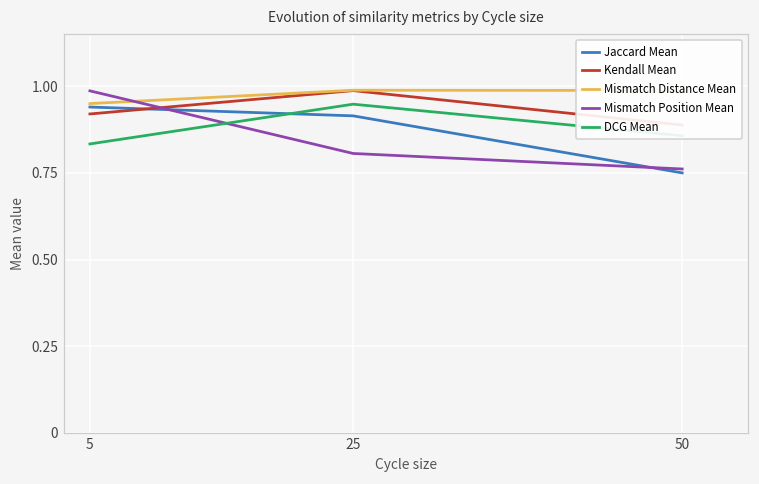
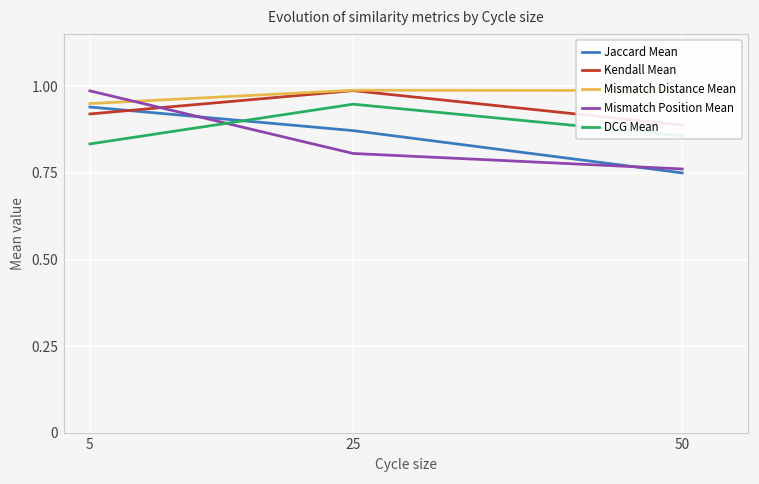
  {
    "Jaccard Mean": {
      "5": 0.94,
-     "25": 0.91,
+     "25": 0.87,
      "50": 0.75
    },
    "Kendall Mean": {
      "5": 0.92
    },
    "Mismatch Distance Mean": {
      "5": 0.95
    },
    "Mismatch Position Mean": {
      "5": 0.99,
      "25": 0.81,
      "50": 0.76
    },
    "DCG Mean": {
      "5": 0.83,
      "25": 0.95,
      "50": 0.86
    }
  }
